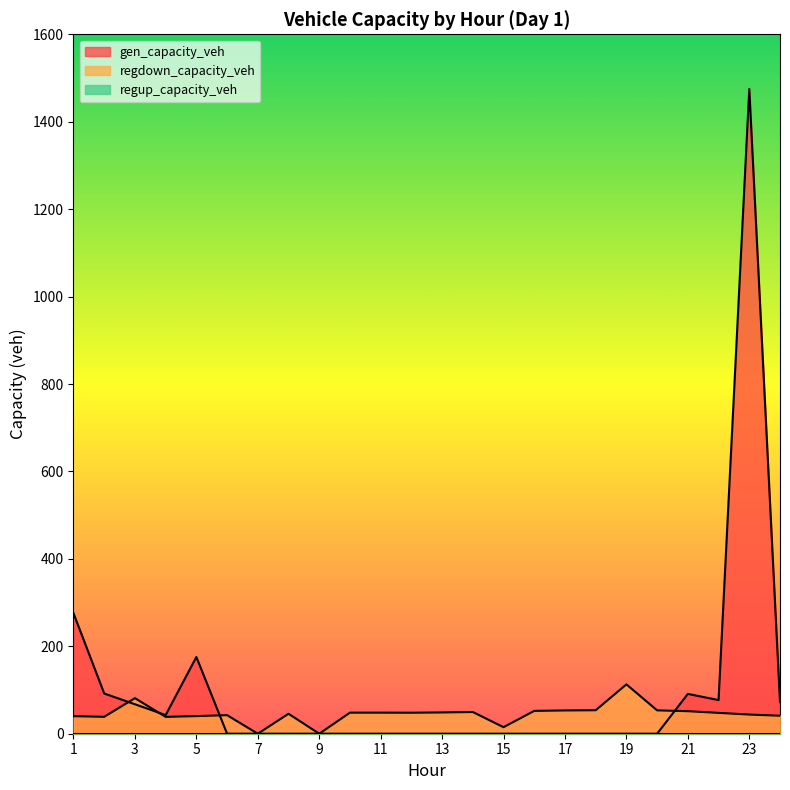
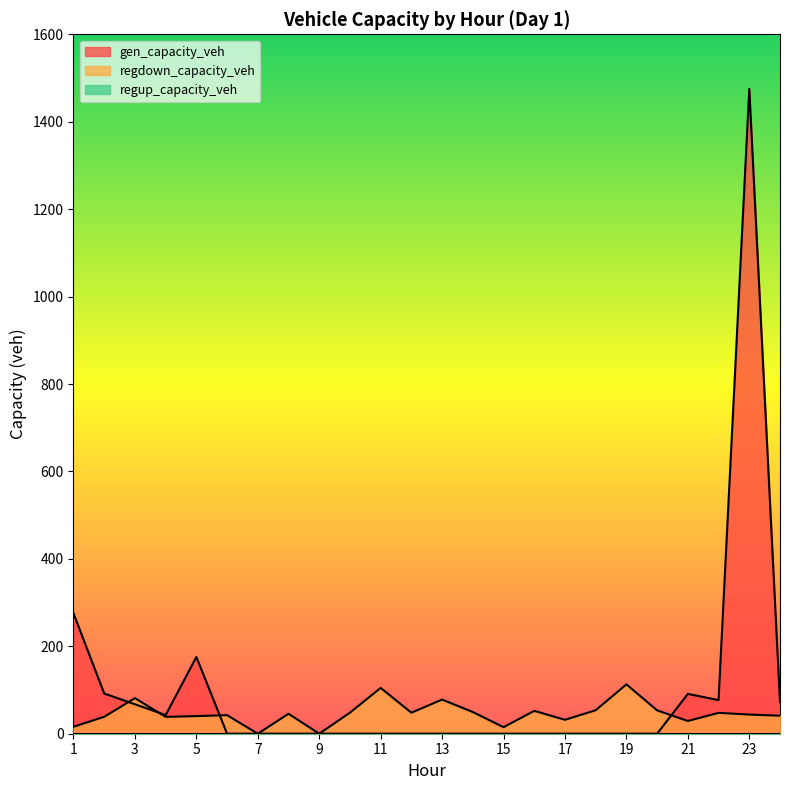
  {
    "gen_capacity_veh": {
      "1": 280,
      "3": 70,
      "5": 180,
      "21": 90,
      "23": 1480
    },
    "regdown_capacity_veh": {
-     "1": 40,
+     "1": 20,
      "3": 80,
      "5": 40,
-     "11": 50,
-     "13": 50,
+     "11": 100,
+     "13": 80,
      "15": 10,
-     "17": 50,
+     "17": 30,
      "19": 110,
-     "21": 50,
+     "21": 30,
      "23": 40
    },
    "regup_capacity_veh": {
      "1": 0,
      "3": 0,
      "5": 0,
      "21": 0,
      "23": 0
    }
  }
